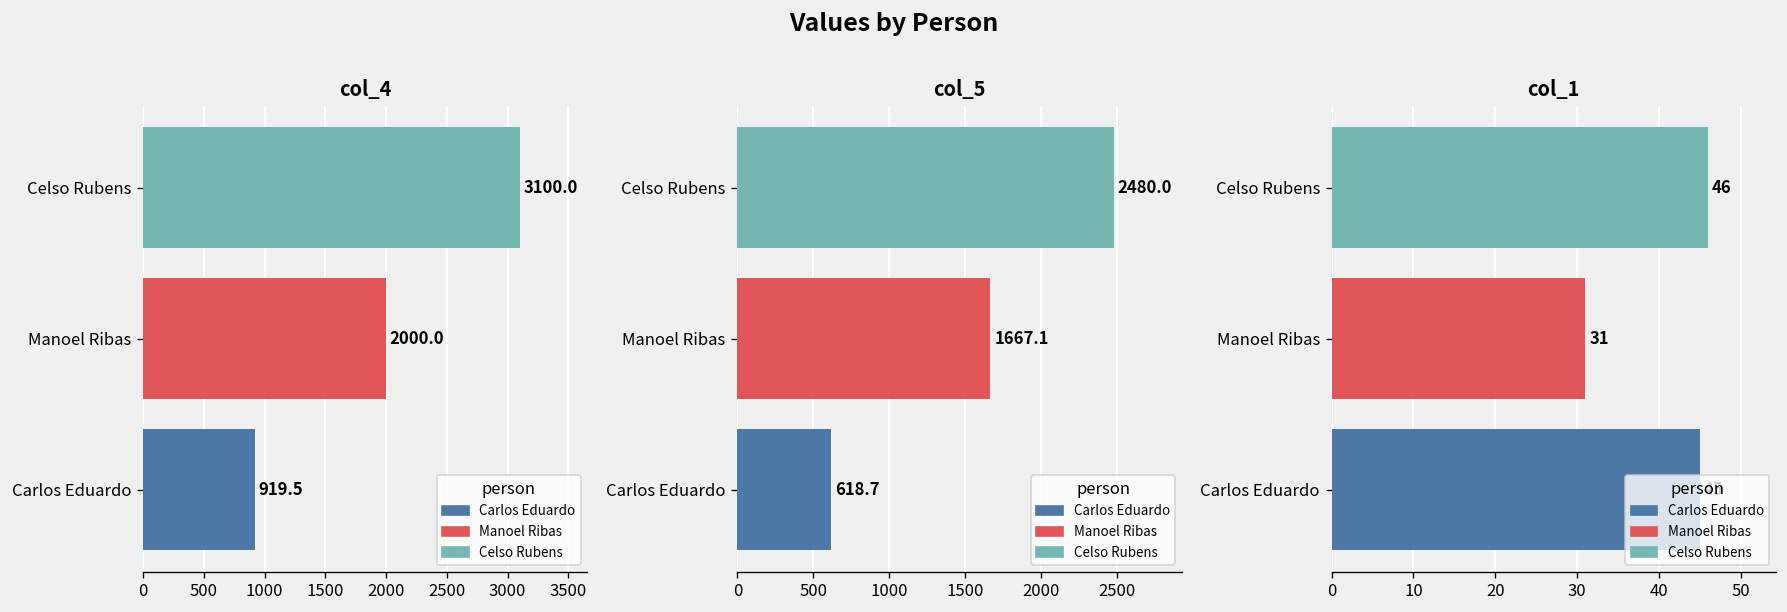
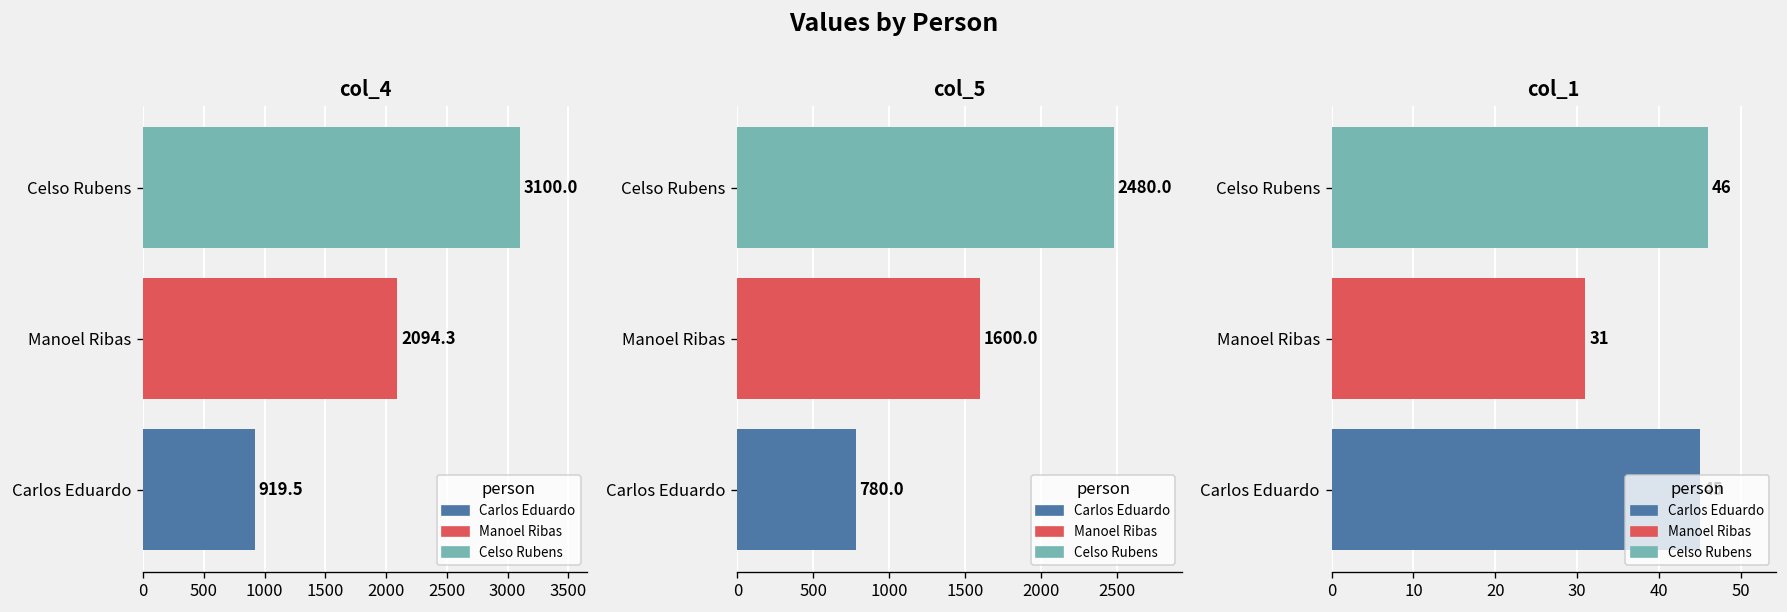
  {
    "col_4": {
      "Celso Rubens": 3100.0,
-     "Manoel Ribas": 2000.0,
+     "Manoel Ribas": 2094.3,
      "Carlos Eduardo": 919.5
    },
    "col_5": {
      "Celso Rubens": 2480.0,
-     "Manoel Ribas": 1667.1,
-     "Carlos Eduardo": 618.7
+     "Manoel Ribas": 1600.0,
+     "Carlos Eduardo": 780.0
    },
    "col_1": {
      "Celso Rubens": 46,
      "Manoel Ribas": 31
    }
  }
